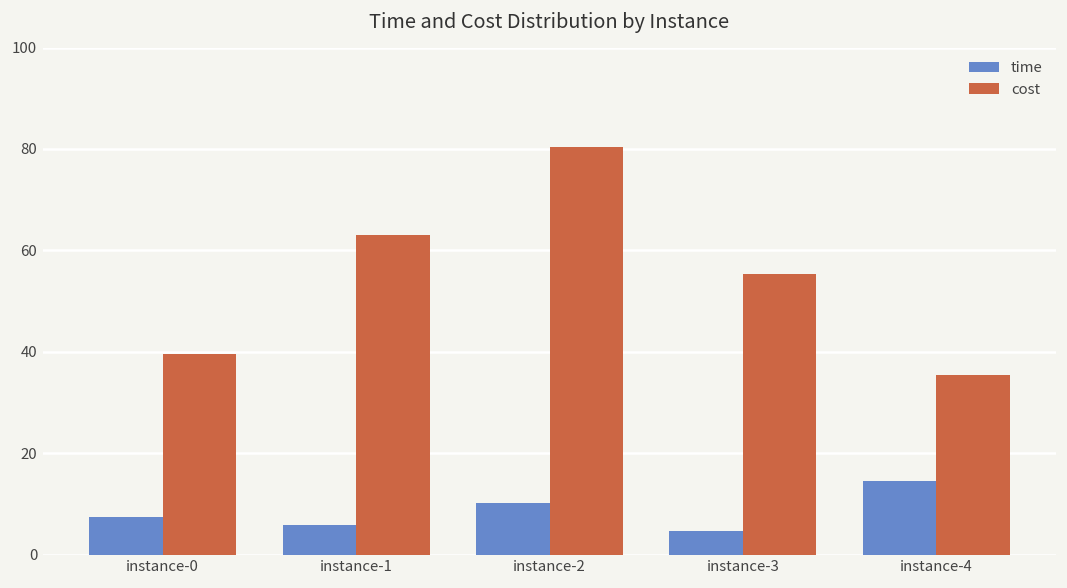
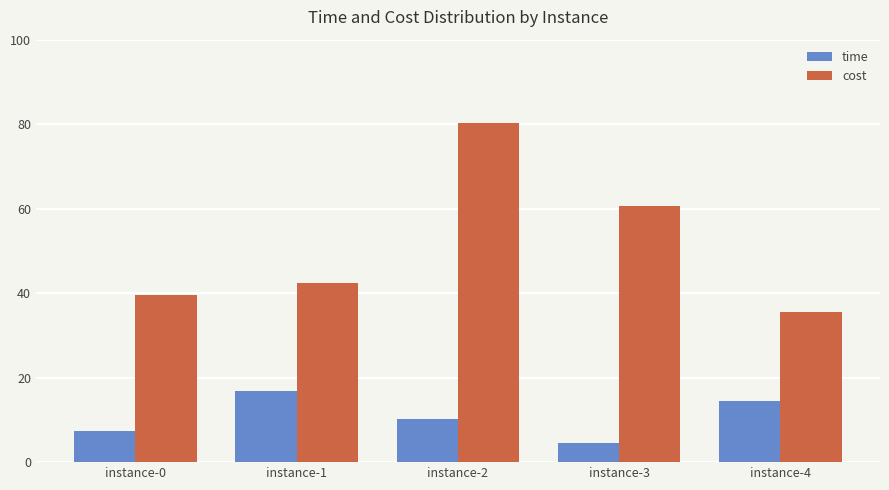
  {
    "time": {
      "instance-0": 7,
-     "instance-1": 6,
+     "instance-1": 17,
      "instance-2": 10,
      "instance-3": 5,
      "instance-4": 14
    },
    "cost": {
      "instance-0": 40,
-     "instance-1": 63,
+     "instance-1": 42,
      "instance-2": 80,
-     "instance-3": 55,
+     "instance-3": 61,
      "instance-4": 35
    }
  }
